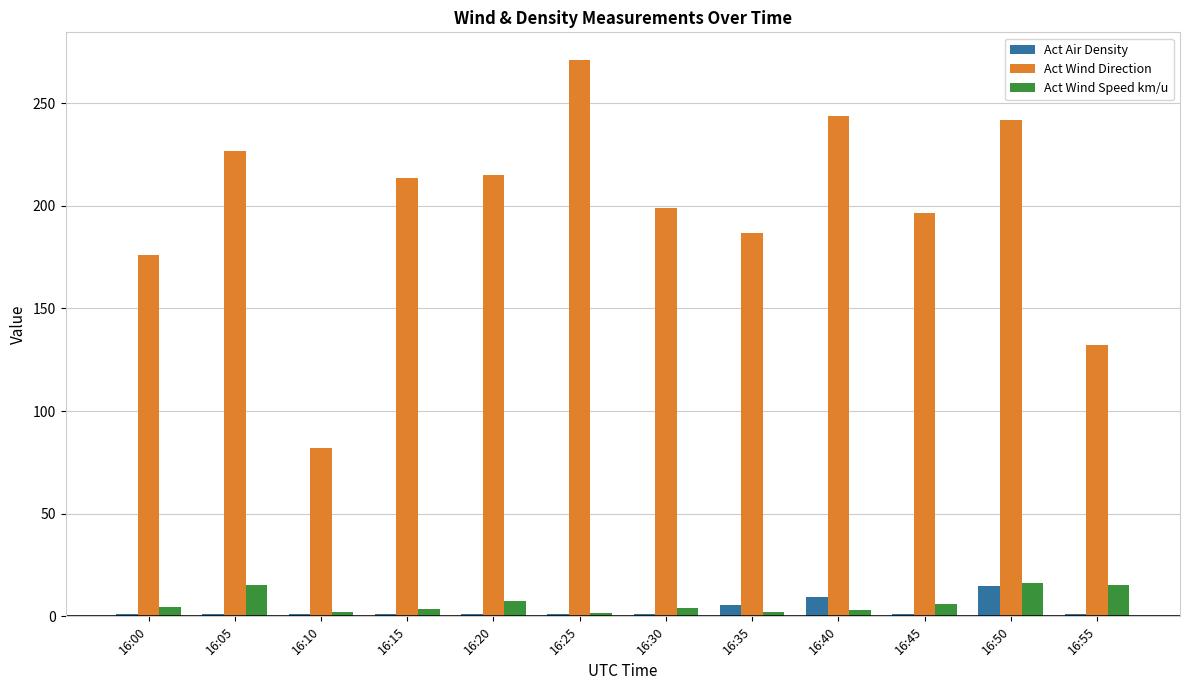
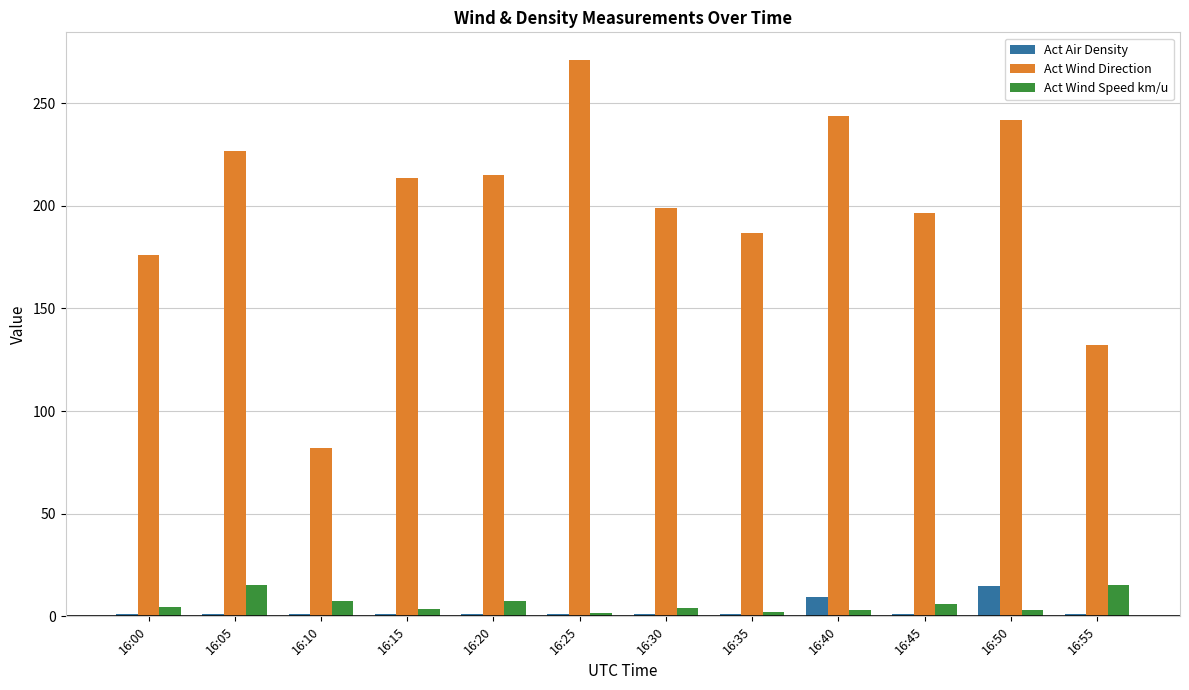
  {
    "Act Air Density": {
-     "16:35": 6,
+     "16:35": 1,
      "16:40": 10,
      "16:50": 15
    },
    "Act Wind Direction": {
      "16:00": 176,
      "16:05": 227,
      "16:10": 82,
      "16:15": 214,
      "16:20": 215,
      "16:25": 271,
      "16:30": 199,
      "16:35": 187,
      "16:40": 244,
      "16:45": 196,
      "16:50": 242,
      "16:55": 132
    },
    "Act Wind Speed km/u": {
      "16:00": 5,
      "16:05": 15,
-     "16:10": 2,
+     "16:10": 7,
      "16:15": 3,
      "16:20": 8,
      "16:25": 2,
      "16:30": 4,
      "16:35": 2,
      "16:40": 3,
      "16:45": 6,
-     "16:50": 16,
+     "16:50": 3,
      "16:55": 15
    }
  }
